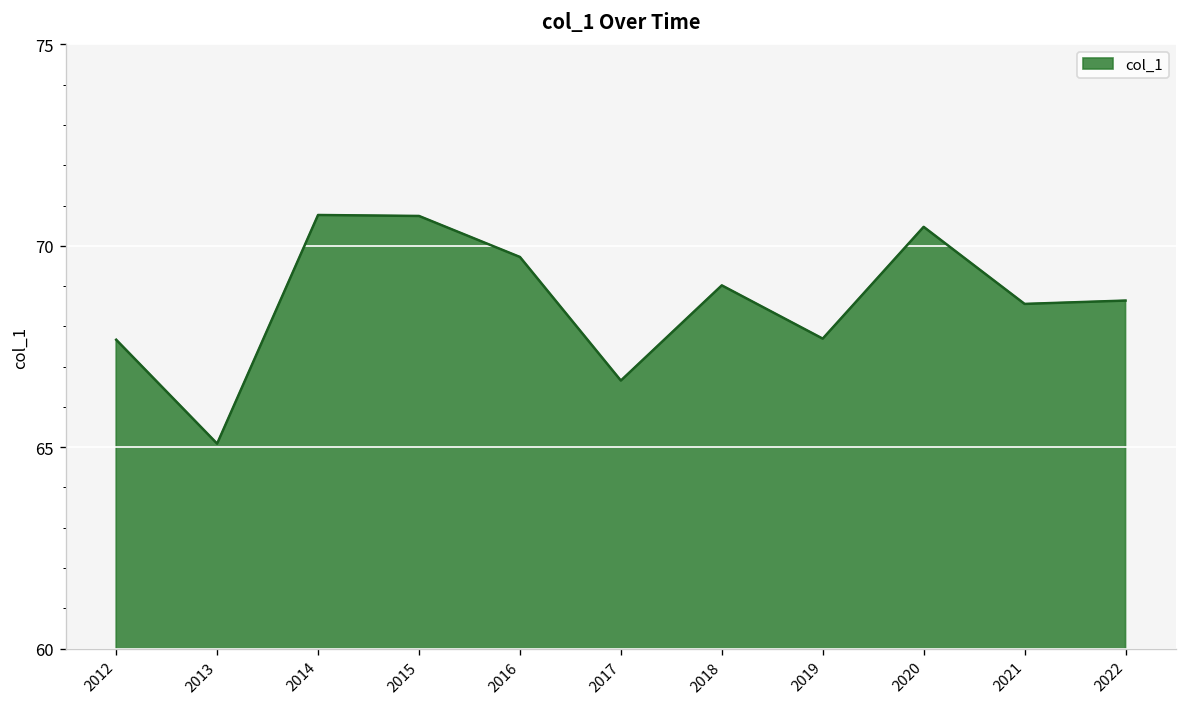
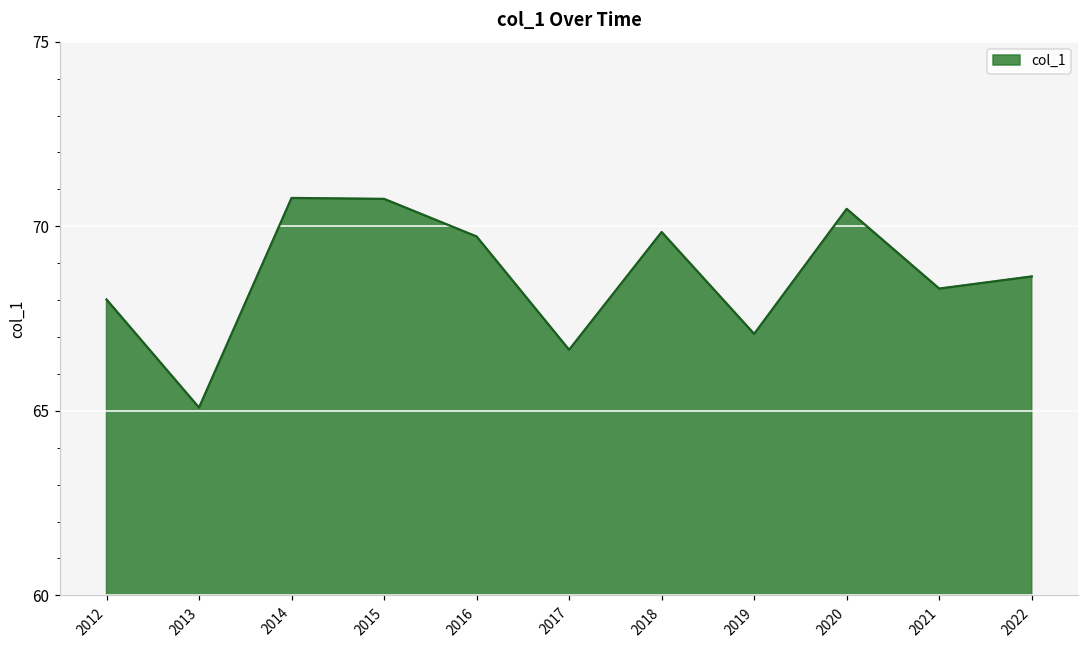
  {
-   "2012": 67.7,
+   "2012": 68.0,
    "2013": 65.1,
    "2014": 70.8,
    "2015": 70.7,
    "2016": 69.7,
    "2017": 66.7,
-   "2018": 69.0,
-   "2019": 67.7,
+   "2018": 69.8,
+   "2019": 67.1,
    "2020": 70.5,
-   "2021": 68.6,
+   "2021": 68.3,
    "2022": 68.6
  }
